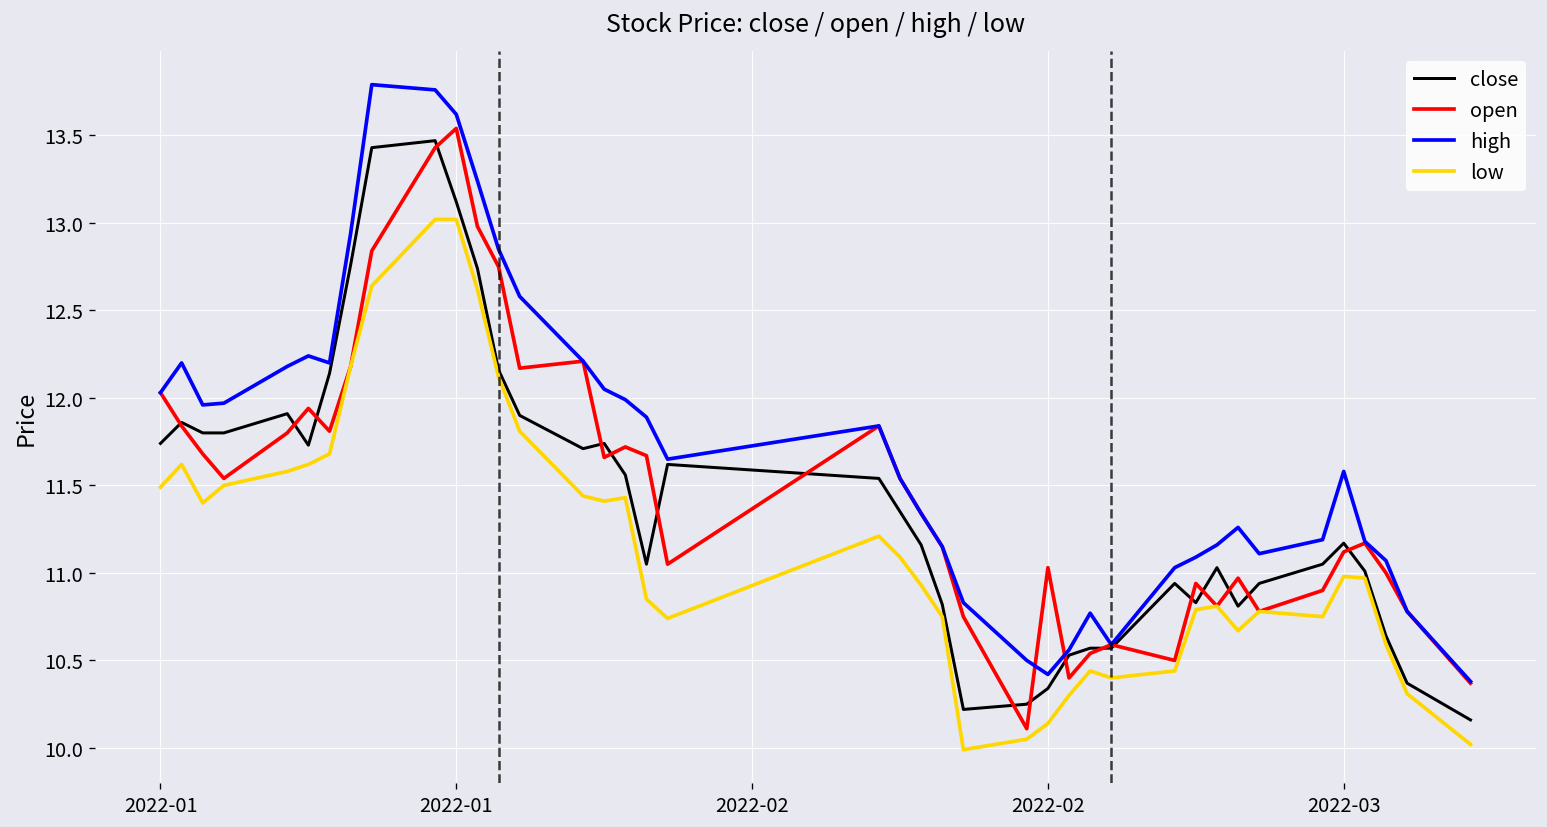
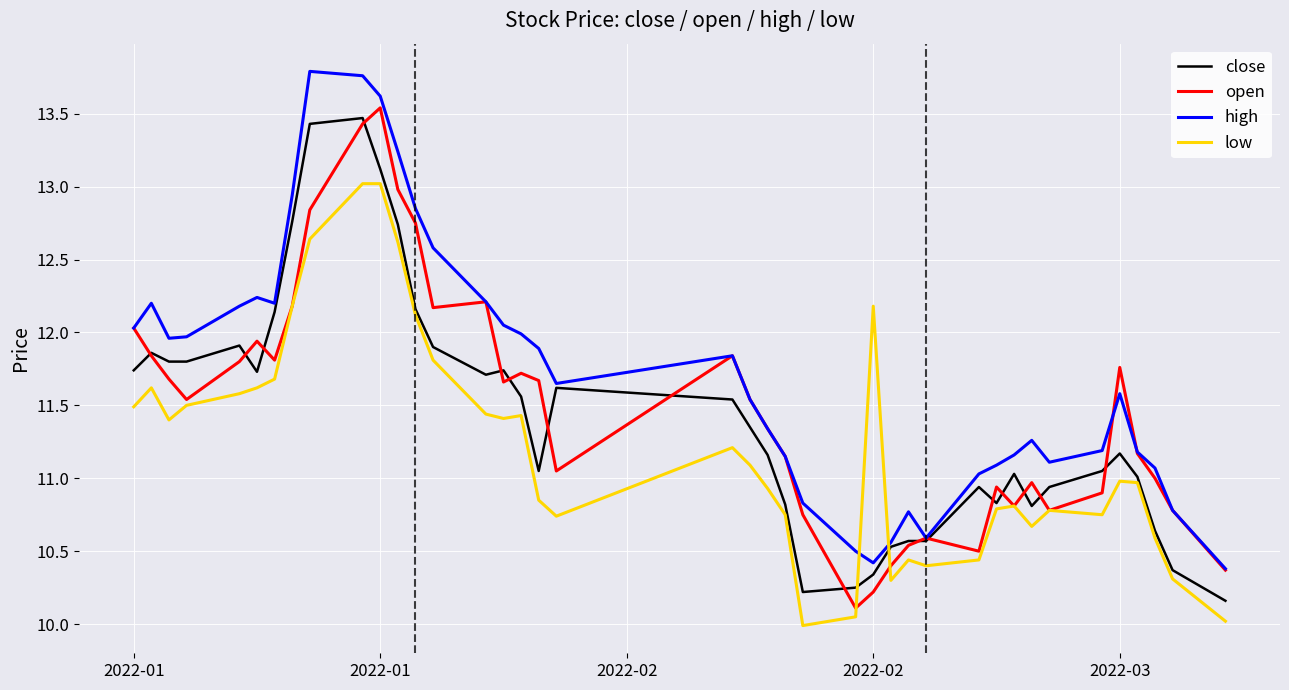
  {
    "close": {
      "2022-02": 10.34,
      "2022-03": 11.17
    },
    "open": {
-     "2022-02": 11.03,
-     "2022-03": 11.12
+     "2022-02": 10.22,
+     "2022-03": 11.76
    },
    "high": {
      "2022-02": 10.42,
      "2022-03": 11.58
    },
    "low": {
-     "2022-02": 10.14,
+     "2022-02": 12.18,
      "2022-03": 10.98
    }
  }
